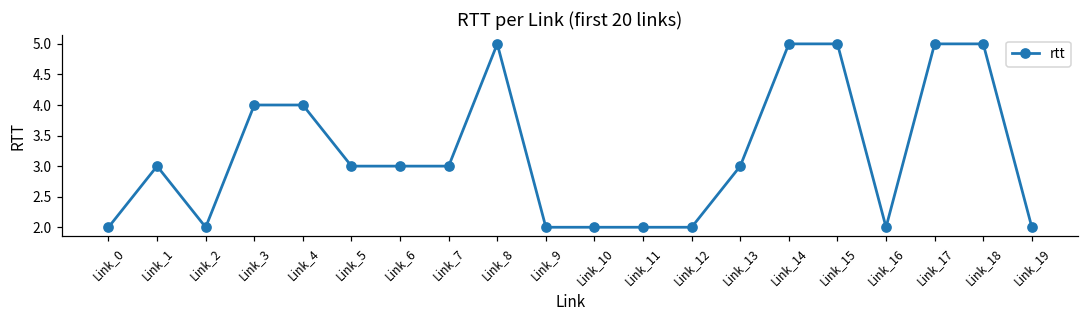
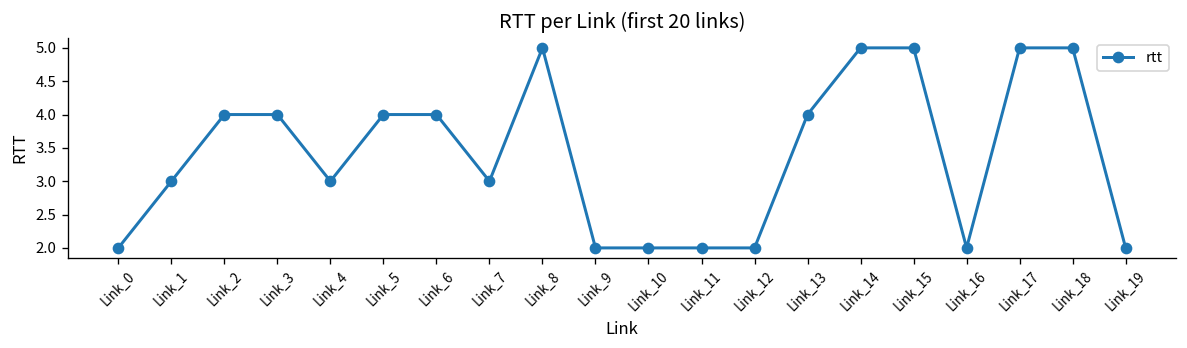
  {
    "Link_0": 2,
    "Link_1": 3,
-   "Link_2": 2,
+   "Link_2": 4,
    "Link_3": 4,
-   "Link_4": 4,
-   "Link_5": 3,
-   "Link_6": 3,
+   "Link_4": 3,
+   "Link_5": 4,
+   "Link_6": 4,
    "Link_7": 3,
    "Link_8": 5,
    "Link_9": 2,
    "Link_10": 2,
    "Link_11": 2,
    "Link_12": 2,
-   "Link_13": 3,
+   "Link_13": 4,
    "Link_14": 5,
    "Link_15": 5,
    "Link_16": 2,
    "Link_17": 5,
    "Link_18": 5,
    "Link_19": 2
  }
